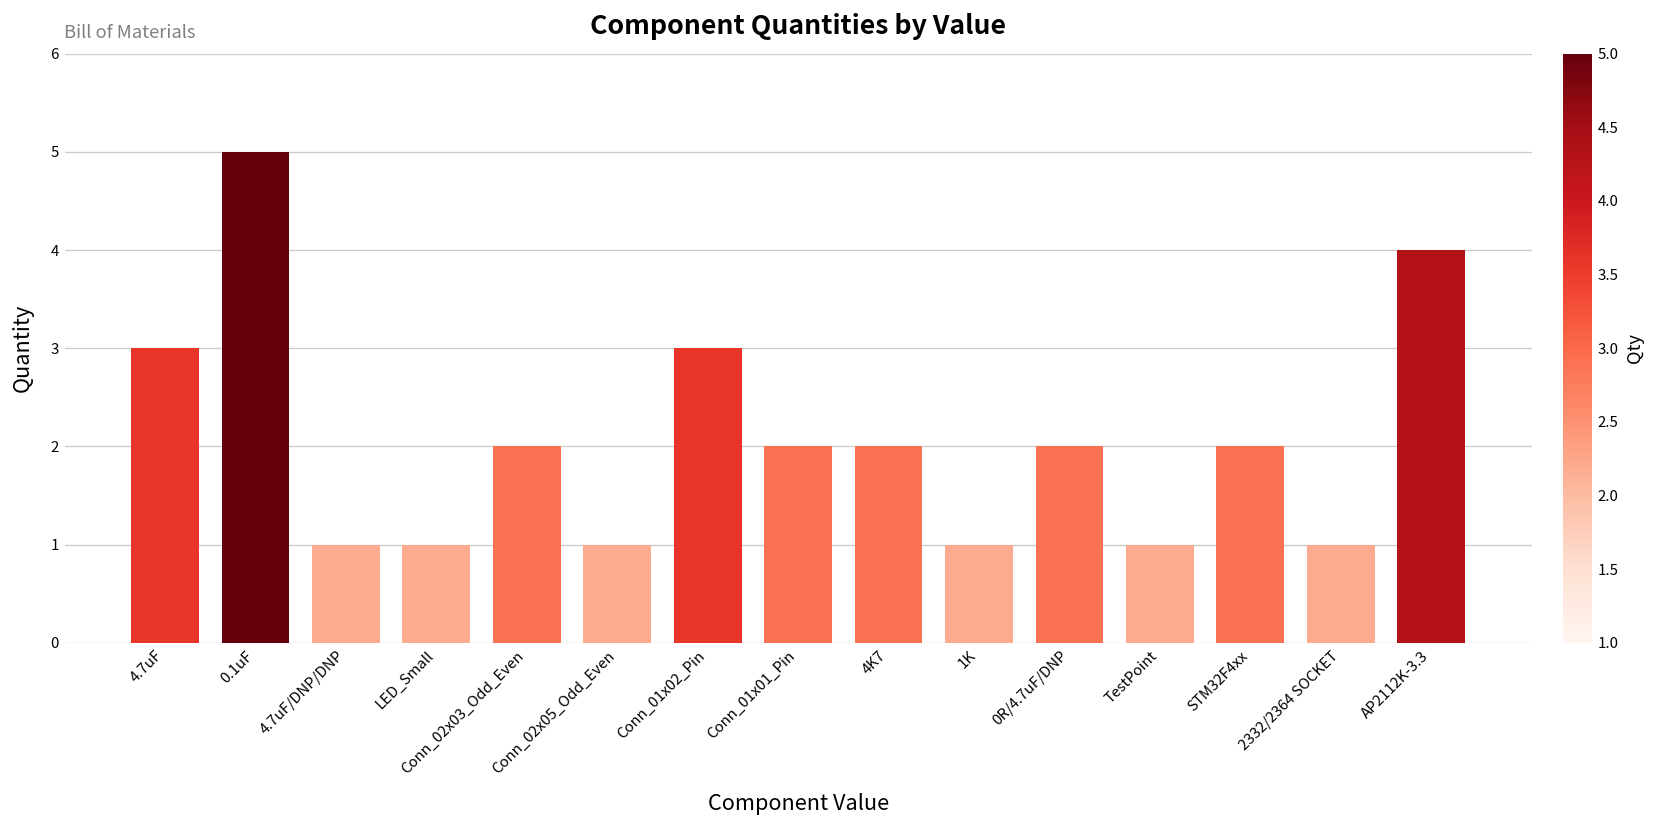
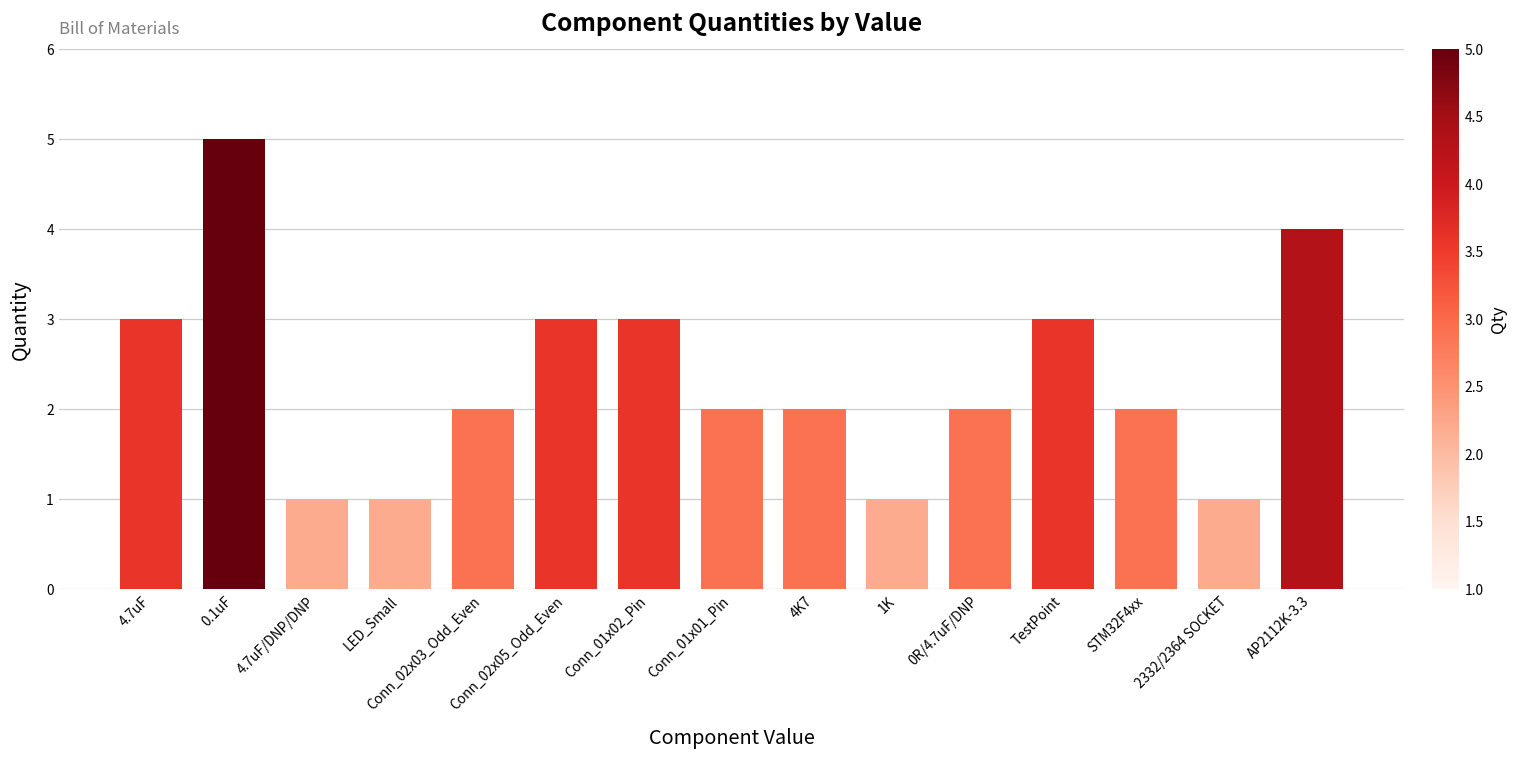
  {
    "4.7uF": 3,
    "0.1uF": 5,
    "4.7uF/DNP/DNP": 1,
    "LED_Small": 1,
    "Conn_02x03_Odd_Even": 2,
-   "Conn_02x05_Odd_Even": 1,
+   "Conn_02x05_Odd_Even": 3,
    "Conn_01x02_Pin": 3,
    "Conn_01x01_Pin": 2,
    "4K7": 2,
    "1K": 1,
    "0R/4.7uF/DNP": 2,
-   "TestPoint": 1,
+   "TestPoint": 3,
    "STM32F4xx": 2,
    "2332/2364 SOCKET": 1,
    "AP2112K-3.3": 4
  }
